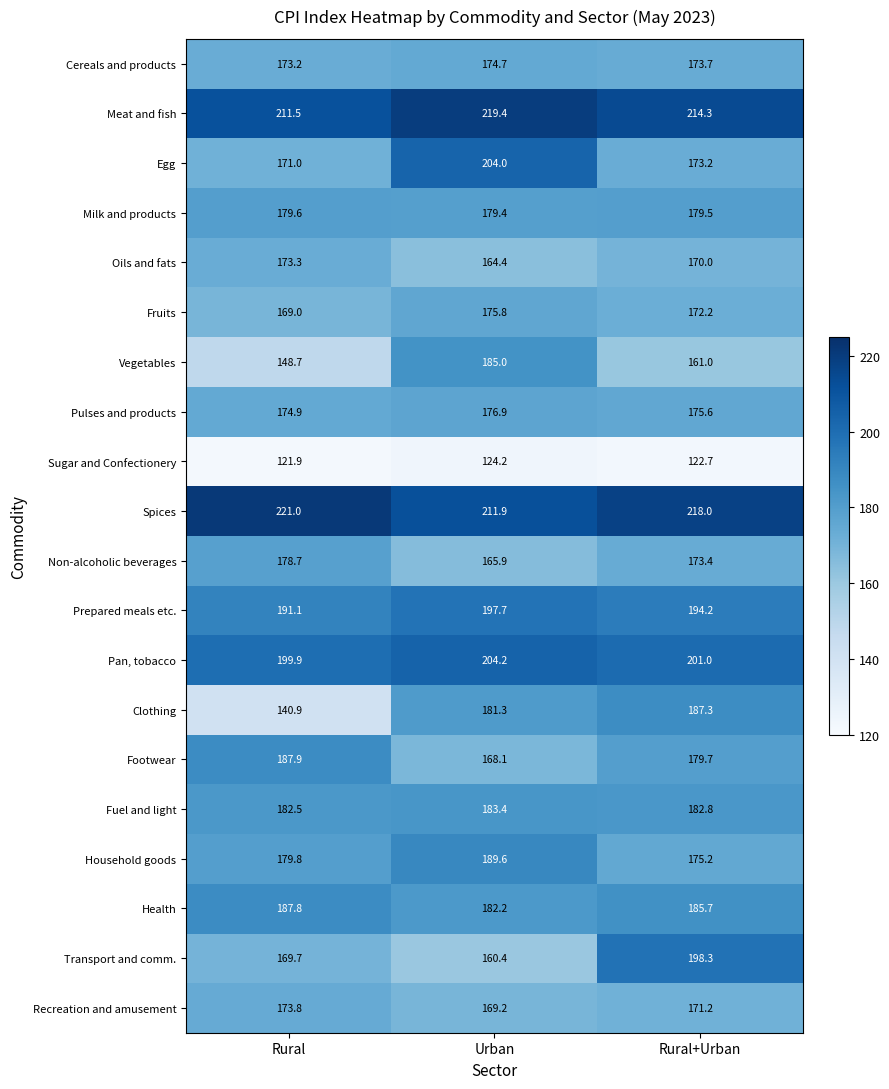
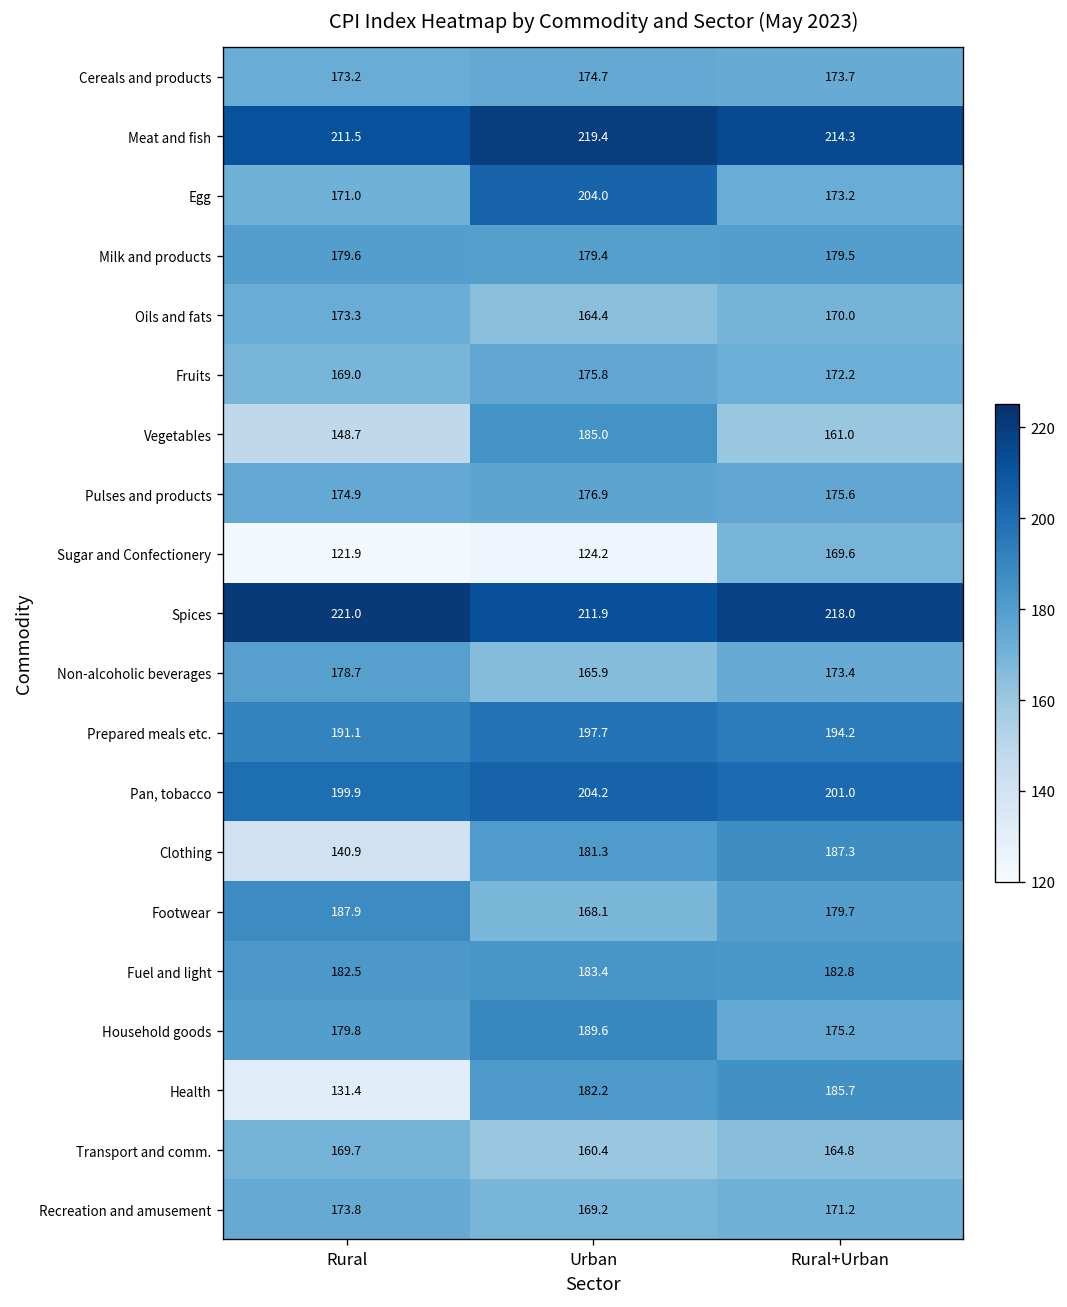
  {
    "Cereals and products": {
      "Rural": 173.2,
      "Urban": 174.7,
      "Rural+Urban": 173.7
    },
    "Meat and fish": {
      "Rural": 211.5,
      "Urban": 219.4,
      "Rural+Urban": 214.3
    },
    "Egg": {
      "Rural": 171.0,
      "Urban": 204.0,
      "Rural+Urban": 173.2
    },
    "Milk and products": {
      "Rural": 179.6,
      "Urban": 179.4,
      "Rural+Urban": 179.5
    },
    "Oils and fats": {
      "Rural": 173.3,
      "Urban": 164.4,
      "Rural+Urban": 170.0
    },
    "Fruits": {
      "Rural": 169.0,
      "Urban": 175.8,
      "Rural+Urban": 172.2
    },
    "Vegetables": {
      "Rural": 148.7,
      "Urban": 185.0,
      "Rural+Urban": 161.0
    },
    "Pulses and products": {
      "Rural": 174.9,
      "Urban": 176.9,
      "Rural+Urban": 175.6
    },
    "Sugar and Confectionery": {
      "Rural": 121.9,
      "Urban": 124.2,
-     "Rural+Urban": 122.7
+     "Rural+Urban": 169.6
    },
    "Spices": {
      "Rural": 221.0,
      "Urban": 211.9,
      "Rural+Urban": 218.0
    },
    "Non-alcoholic beverages": {
      "Rural": 178.7,
      "Urban": 165.9,
      "Rural+Urban": 173.4
    },
    "Prepared meals etc.": {
      "Rural": 191.1,
      "Urban": 197.7,
      "Rural+Urban": 194.2
    },
    "Pan, tobacco": {
      "Rural": 199.9,
      "Urban": 204.2,
      "Rural+Urban": 201.0
    },
    "Clothing": {
      "Rural": 140.9,
      "Urban": 181.3,
      "Rural+Urban": 187.3
    },
    "Footwear": {
      "Rural": 187.9,
      "Urban": 168.1,
      "Rural+Urban": 179.7
    },
    "Fuel and light": {
      "Rural": 182.5,
      "Urban": 183.4,
      "Rural+Urban": 182.8
    },
    "Household goods": {
      "Rural": 179.8,
      "Urban": 189.6,
      "Rural+Urban": 175.2
    },
    "Health": {
-     "Rural": 187.8,
+     "Rural": 131.4,
      "Urban": 182.2,
      "Rural+Urban": 185.7
    },
    "Transport and comm.": {
      "Rural": 169.7,
      "Urban": 160.4,
-     "Rural+Urban": 198.3
+     "Rural+Urban": 164.8
    },
    "Recreation and amusement": {
      "Rural": 173.8,
      "Urban": 169.2,
      "Rural+Urban": 171.2
    }
  }
